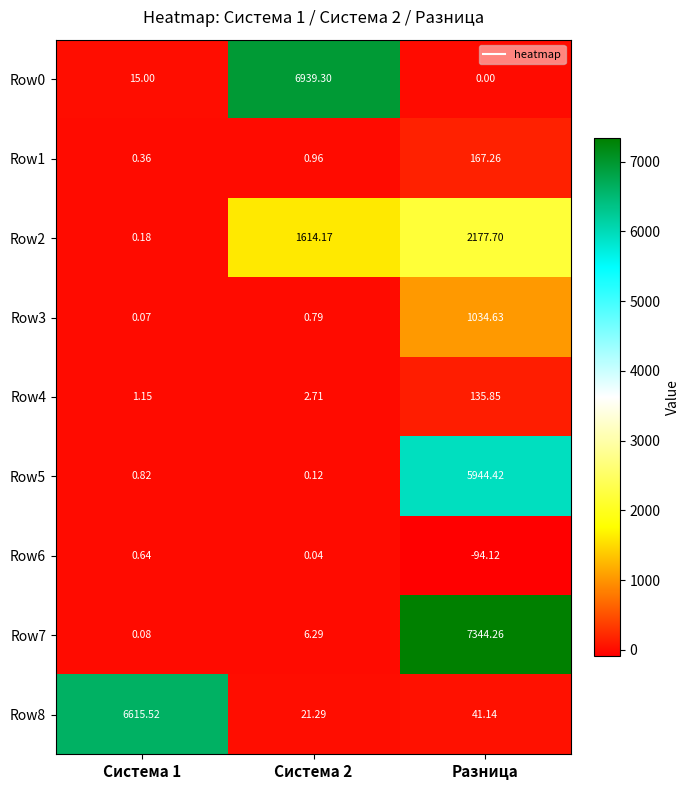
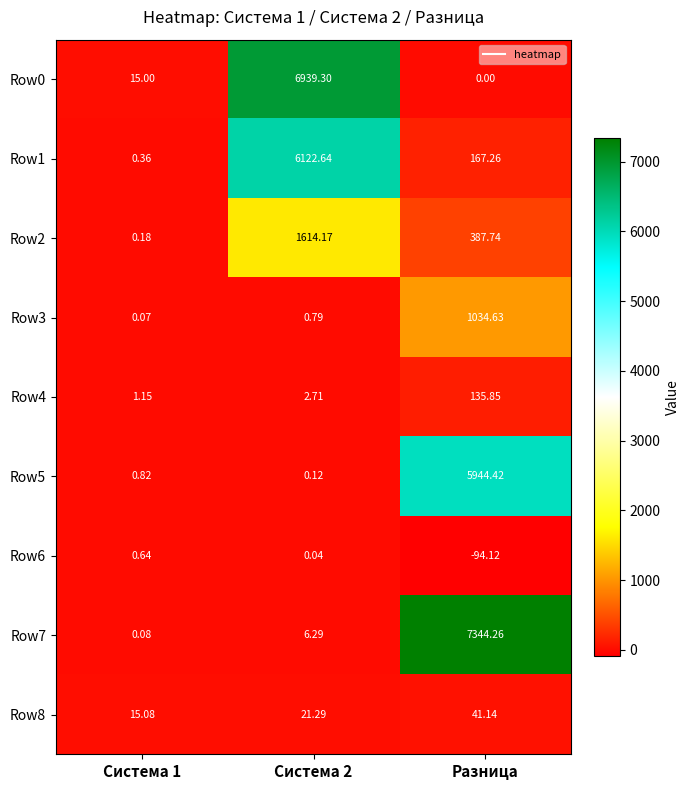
  {
    "Row0": {
      "Система 1": 15.00,
      "Система 2": 6939.30,
      "Разница": 0.00
    },
    "Row1": {
      "Система 1": 0.36,
-     "Система 2": 0.96,
+     "Система 2": 6122.64,
      "Разница": 167.26
    },
    "Row2": {
      "Система 1": 0.18,
      "Система 2": 1614.17,
-     "Разница": 2177.70
+     "Разница": 387.74
    },
    "Row3": {
      "Система 1": 0.07,
      "Система 2": 0.79,
      "Разница": 1034.63
    },
    "Row4": {
      "Система 1": 1.15,
      "Система 2": 2.71,
      "Разница": 135.85
    },
    "Row5": {
      "Система 1": 0.82,
      "Система 2": 0.12,
      "Разница": 5944.42
    },
    "Row6": {
      "Система 1": 0.64,
      "Система 2": 0.04,
      "Разница": -94.12
    },
    "Row7": {
      "Система 1": 0.08,
      "Система 2": 6.29,
      "Разница": 7344.26
    },
    "Row8": {
-     "Система 1": 6615.52,
+     "Система 1": 15.08,
      "Система 2": 21.29,
      "Разница": 41.14
    }
  }
